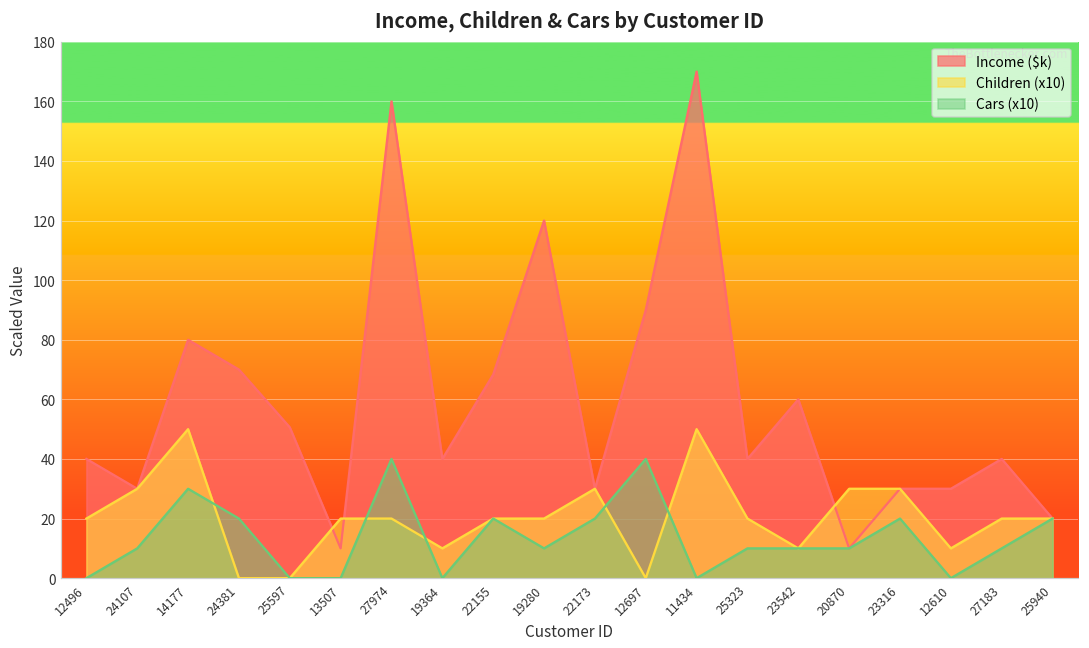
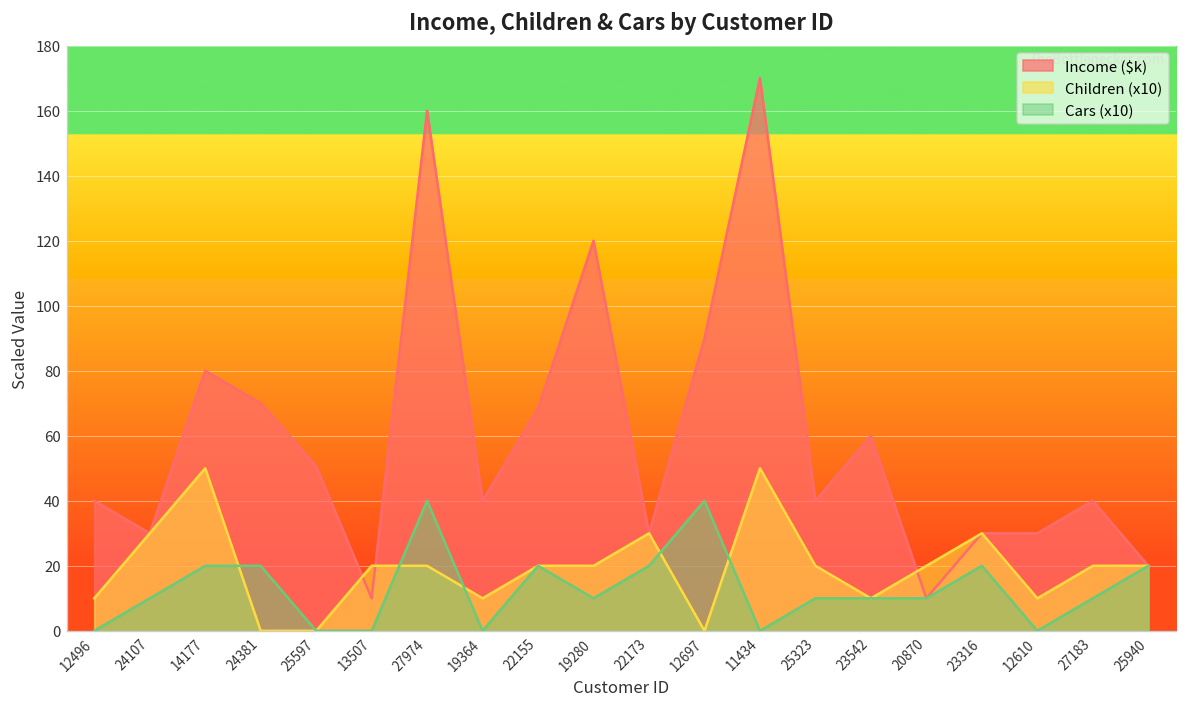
  {
    "Income ($k)": {
      "12496": 40,
      "14177": 80,
      "24381": 70,
      "25597": 51,
      "13507": 10,
      "27974": 160,
      "19364": 40,
      "22155": 68,
      "19280": 120,
      "12697": 90,
      "11434": 170,
      "25323": 40,
      "23542": 60,
      "12610": 30,
      "27183": 40
    },
    "Children (x10)": {
-     "12496": 20,
+     "12496": 10,
      "14177": 50,
      "24381": 0,
      "13507": 20,
      "27974": 20,
      "19364": 10,
      "19280": 20,
      "12697": 0,
      "11434": 50,
      "25323": 20,
-     "20870": 30,
+     "20870": 20,
      "12610": 10,
      "27183": 20
    },
    "Cars (x10)": {
      "12496": 0,
      "24107": 10,
-     "14177": 30,
+     "14177": 20,
      "24381": 20,
      "13507": 0,
      "27974": 40,
      "19364": 0,
      "19280": 10,
      "22173": 20,
      "12697": 40,
      "11434": 0,
      "25323": 10,
      "23316": 20,
      "12610": 0,
      "27183": 10
    }
  }
